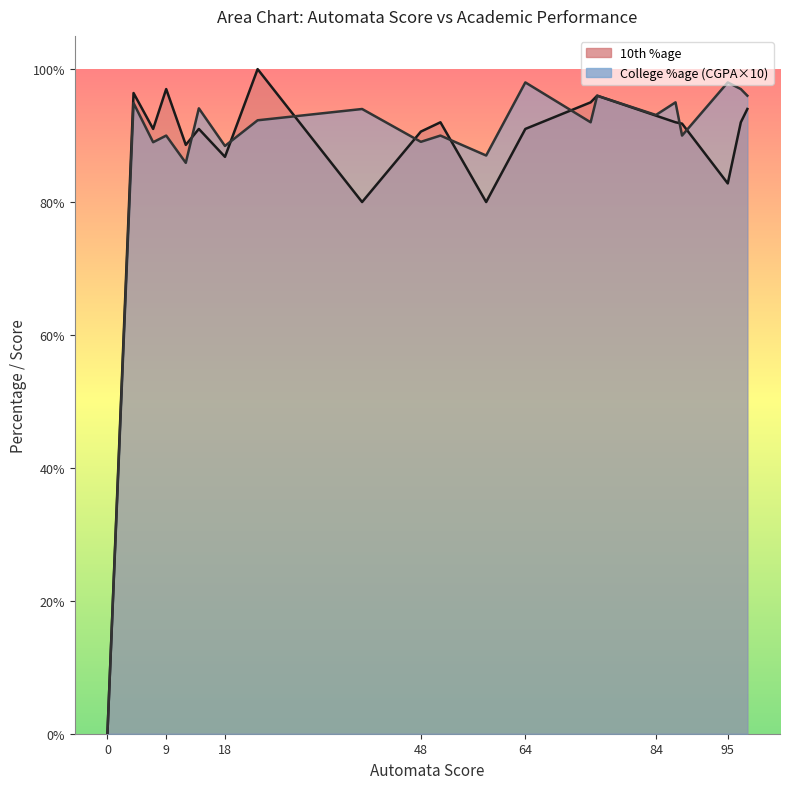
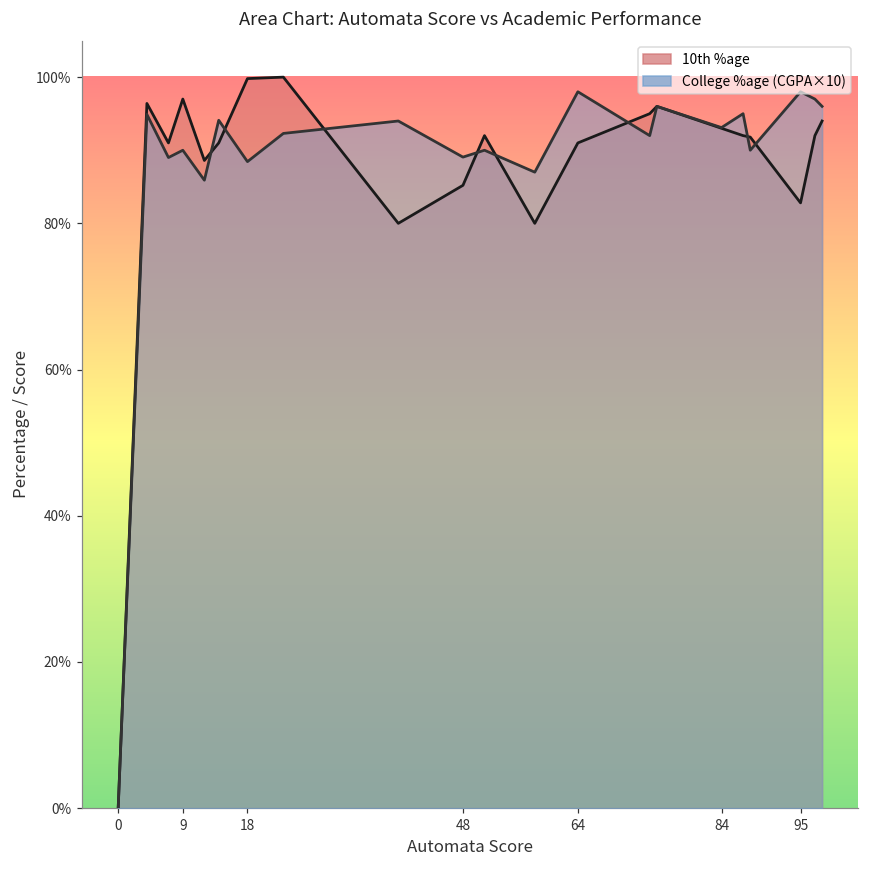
  {
    "10th %age": {
      "9": "97%",
-     "18": "87%",
-     "48": "91%",
+     "18": "100%",
+     "48": "85%",
      "64": "91%",
      "95": "83%"
    },
    "College %age (CGPA×10)": {
      "9": "90%",
      "18": "88%",
      "48": "89%",
      "64": "98%"
    }
  }
